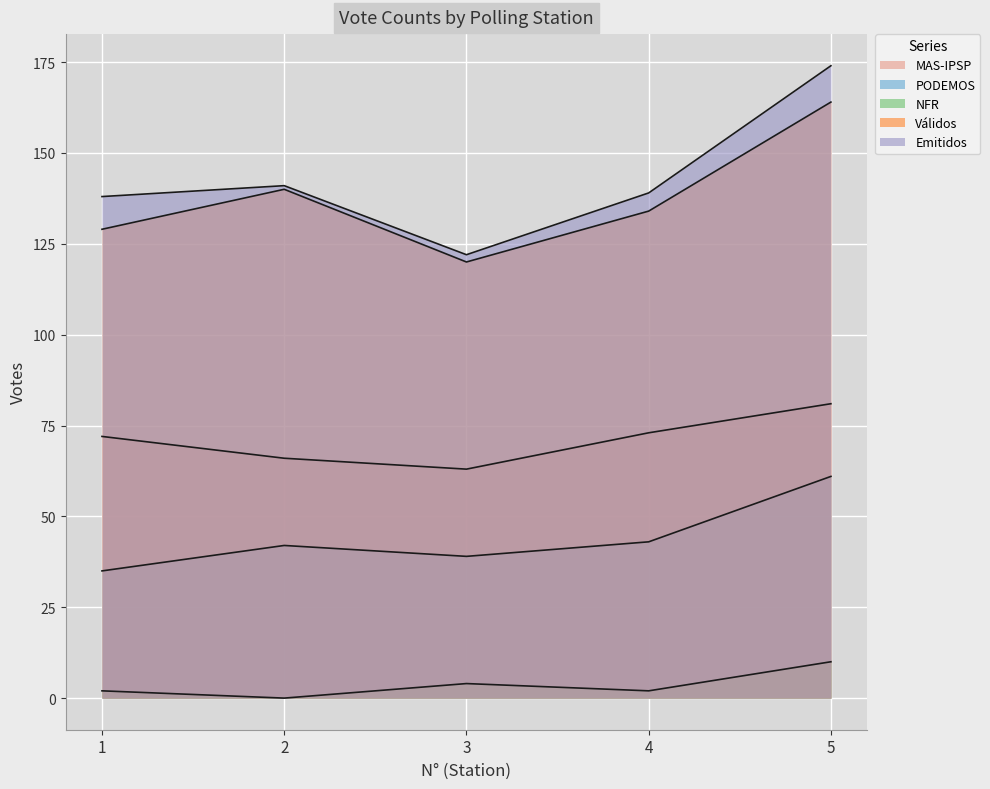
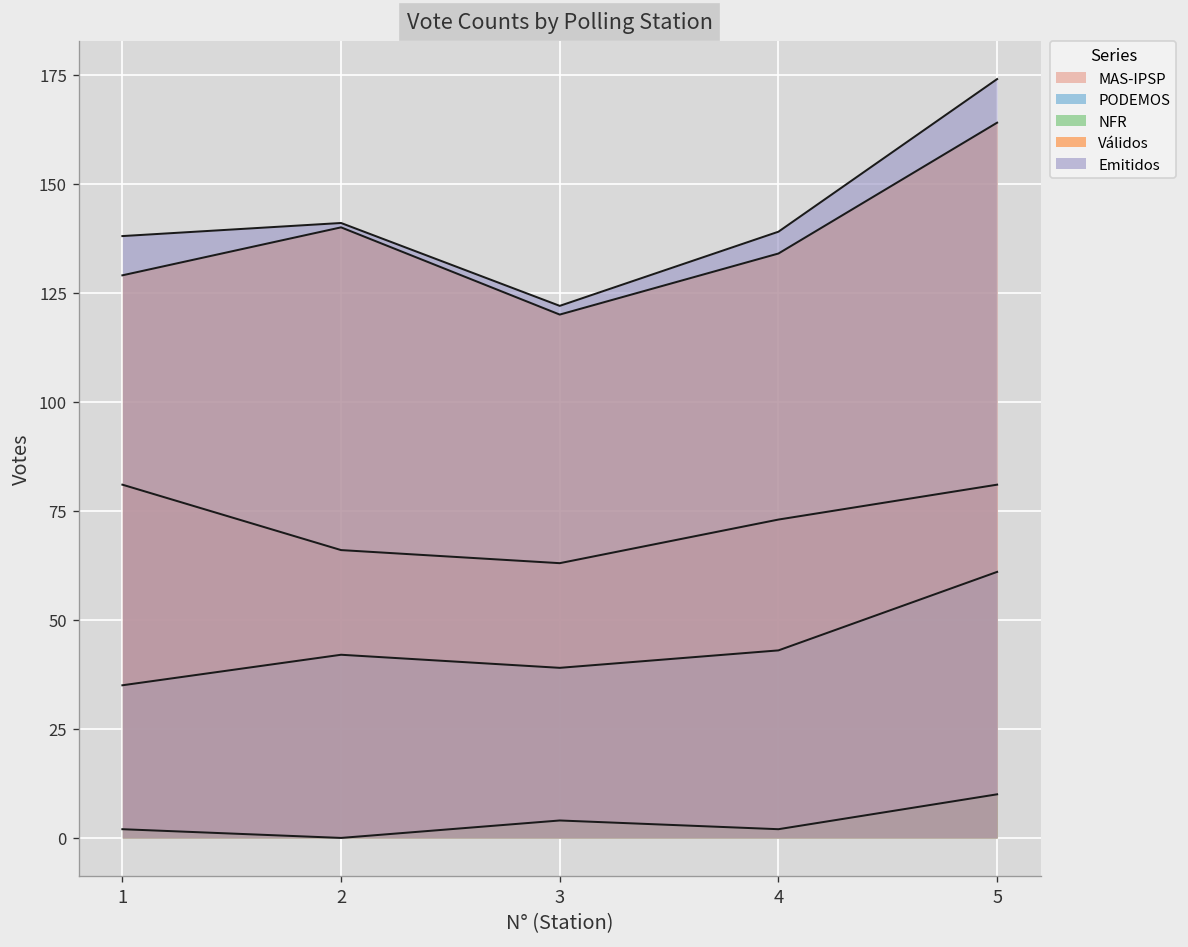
  {
    "MAS-IPSP": {
-     "1": 72,
+     "1": 81,
      "2": 66,
      "3": 63,
      "4": 73,
      "5": 81
    },
    "NFR": {
      "1": 2,
      "2": 0,
      "3": 4,
      "4": 2,
      "5": 10
    },
    "Válidos": {
      "1": 129,
      "2": 140,
      "3": 120,
      "4": 134,
      "5": 164
    }
  }
